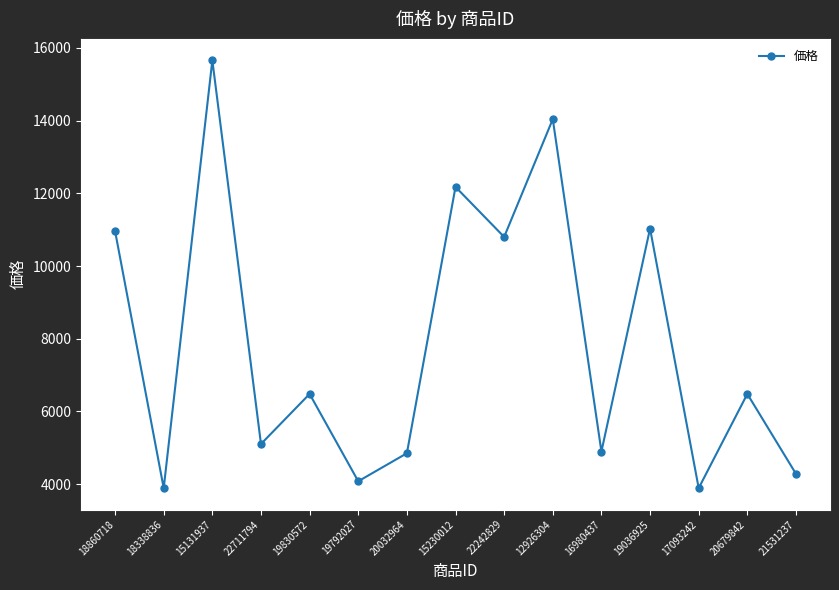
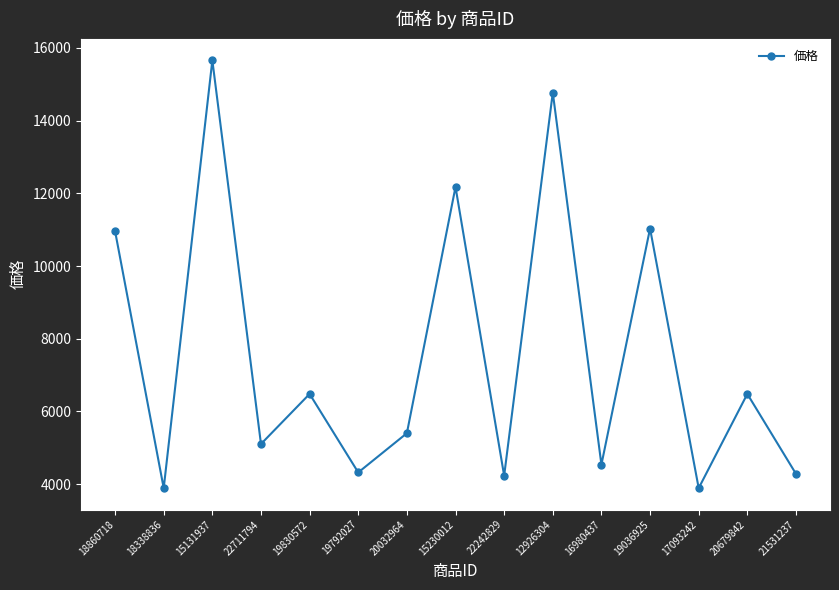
  {
    "18860718": 11000,
    "18338836": 3900,
    "15131937": 15700,
    "22711794": 5100,
    "19830572": 6500,
-   "19792027": 4100,
-   "20032964": 4800,
+   "19792027": 4300,
+   "20032964": 5400,
    "15230012": 12200,
-   "22242829": 10800,
-   "12926304": 14000,
-   "16980437": 4900,
+   "22242829": 4200,
+   "12926304": 14800,
+   "16980437": 4500,
    "19036925": 11000,
    "17093242": 3900,
    "20679842": 6500,
    "21531237": 4300
  }
